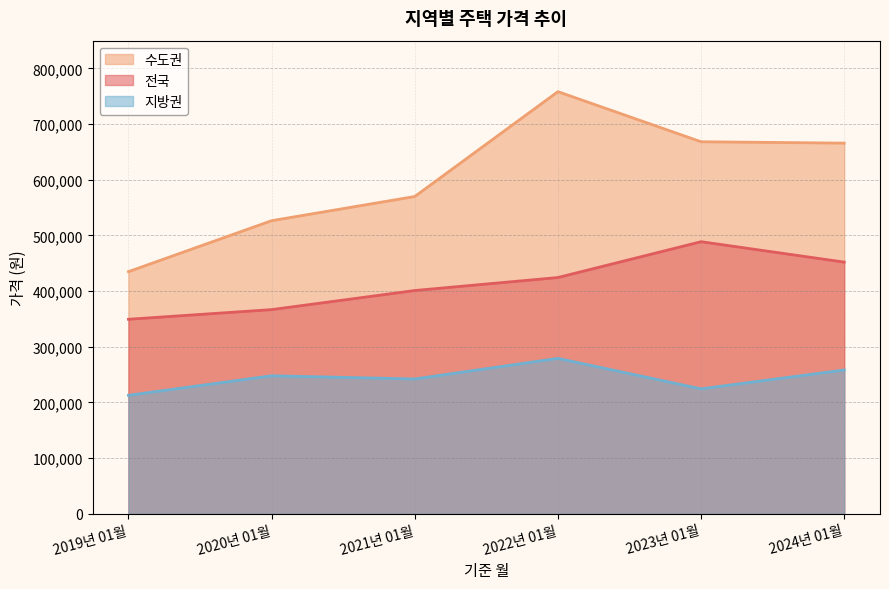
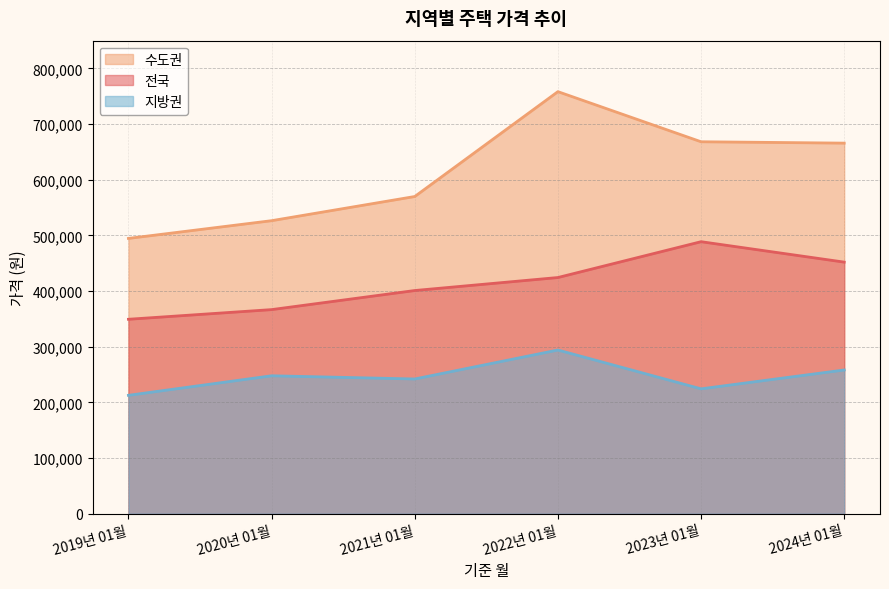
  {
    "수도권": {
-     "2019년 01월": "430,000",
+     "2019년 01월": "490,000",
      "2020년 01월": "530,000",
      "2021년 01월": "570,000",
      "2022년 01월": "760,000",
      "2023년 01월": "670,000",
      "2024년 01월": "670,000"
    },
    "전국": {
      "2019년 01월": "350,000",
      "2020년 01월": "370,000",
      "2021년 01월": "400,000",
      "2022년 01월": "420,000",
      "2023년 01월": "490,000",
      "2024년 01월": "450,000"
    },
    "지방권": {
      "2019년 01월": "210,000",
      "2020년 01월": "250,000",
      "2021년 01월": "240,000",
-     "2022년 01월": "280,000",
+     "2022년 01월": "290,000",
      "2023년 01월": "220,000",
      "2024년 01월": "260,000"
    }
  }
